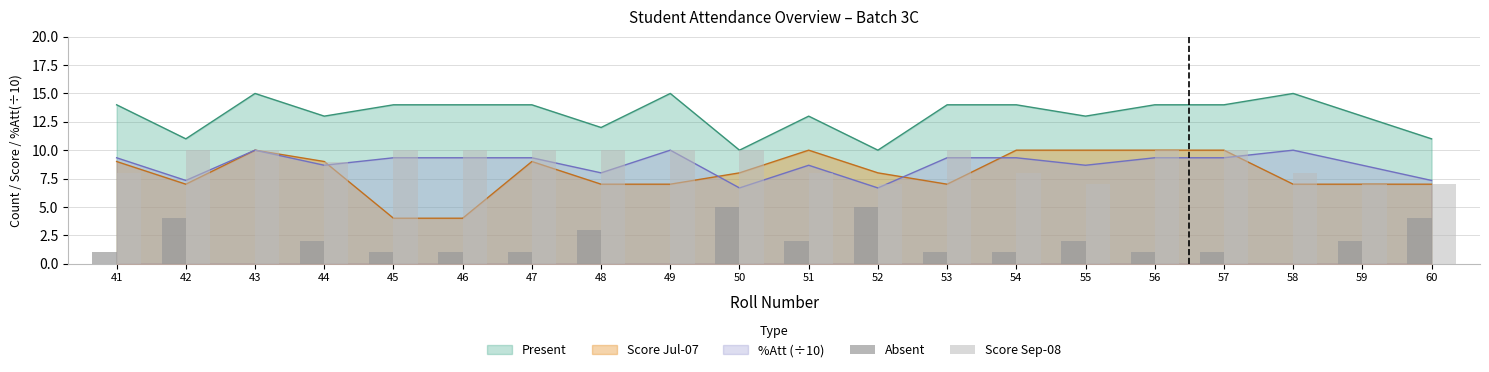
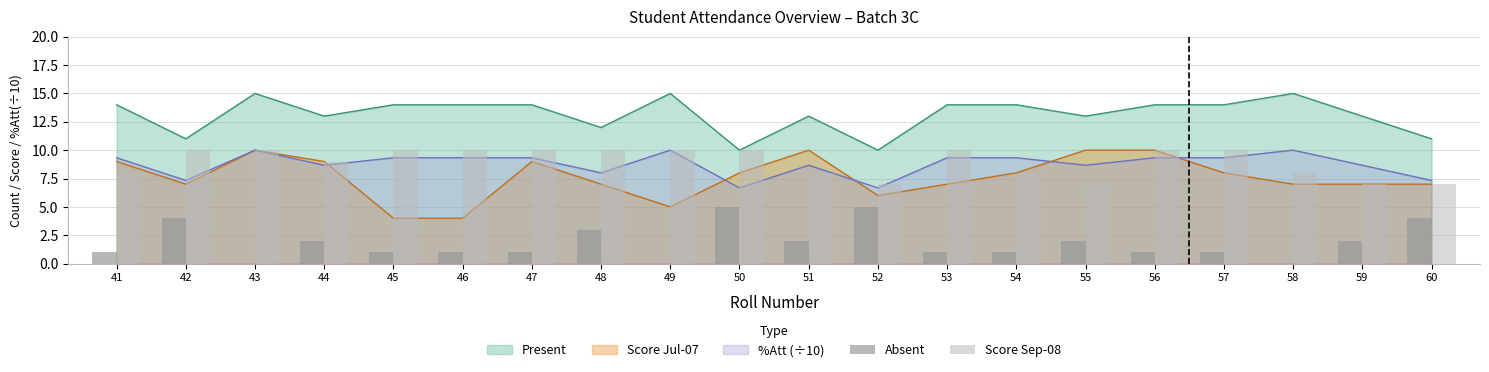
  {
    "Score Jul-07": {
      "41": 9,
      "42": 7,
      "44": 9,
      "45": 4,
      "46": 4,
      "47": 9,
      "48": 7,
-     "49": 7,
+     "49": 5,
      "50": 8,
      "51": 10,
-     "52": 8,
+     "52": 6,
      "53": 7,
-     "54": 10,
+     "54": 8,
      "55": 10,
      "56": 10,
-     "57": 10,
+     "57": 8,
      "58": 7,
      "59": 7,
      "60": 7
    }
  }
